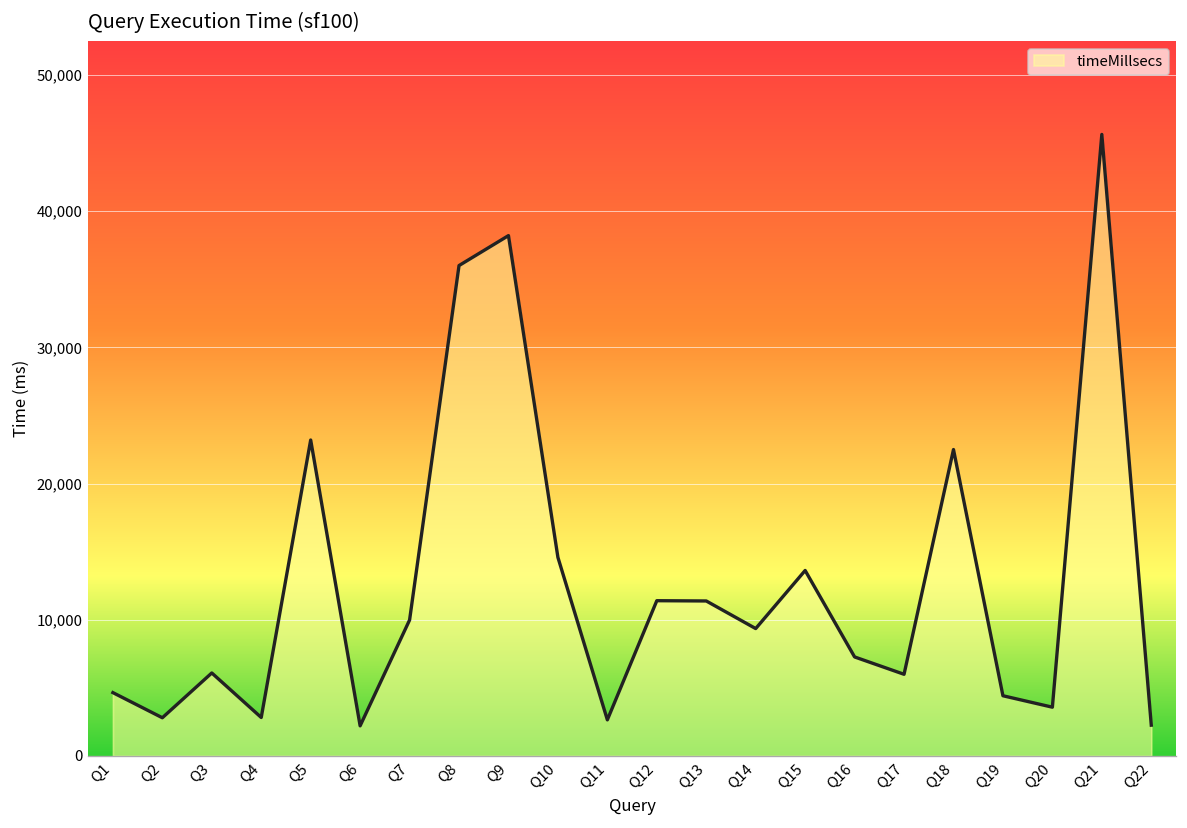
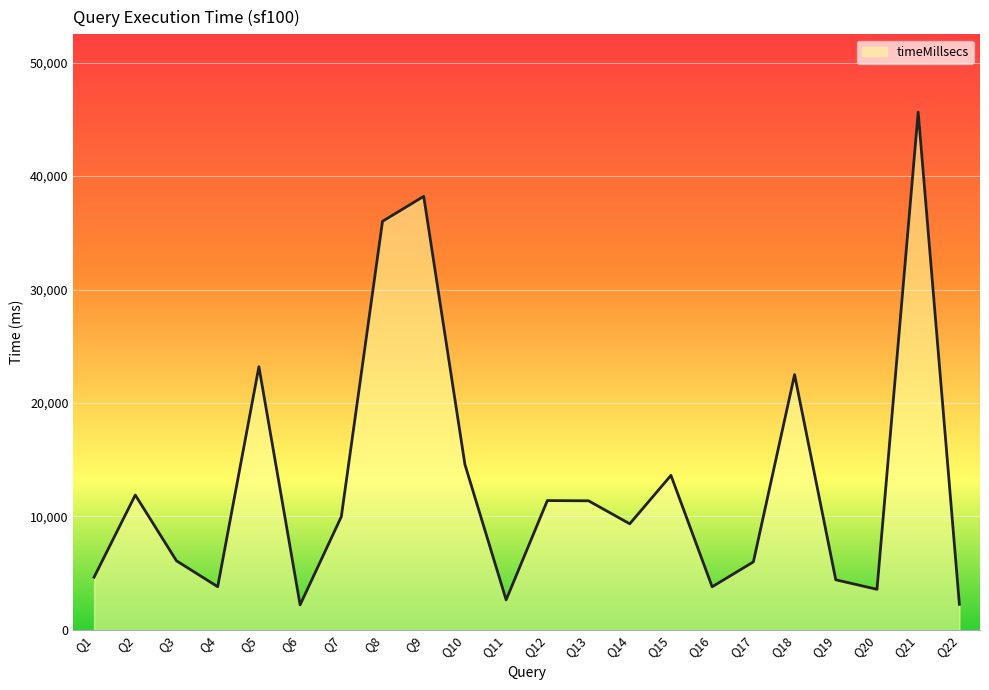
  {
    "Q1": "4,700",
-   "Q2": "2,800",
+   "Q2": "11,900",
    "Q3": "6,100",
-   "Q4": "2,800",
+   "Q4": "3,800",
    "Q5": "23,200",
    "Q6": "2,200",
    "Q7": "10,000",
    "Q8": "36,000",
    "Q9": "38,200",
    "Q10": "14,600",
    "Q11": "2,700",
    "Q12": "11,400",
    "Q13": "11,400",
    "Q14": "9,400",
    "Q15": "13,600",
-   "Q16": "7,300",
+   "Q16": "3,800",
    "Q17": "6,000",
    "Q18": "22,500",
    "Q19": "4,400",
    "Q20": "3,600",
    "Q21": "45,600",
    "Q22": "2,300"
  }
